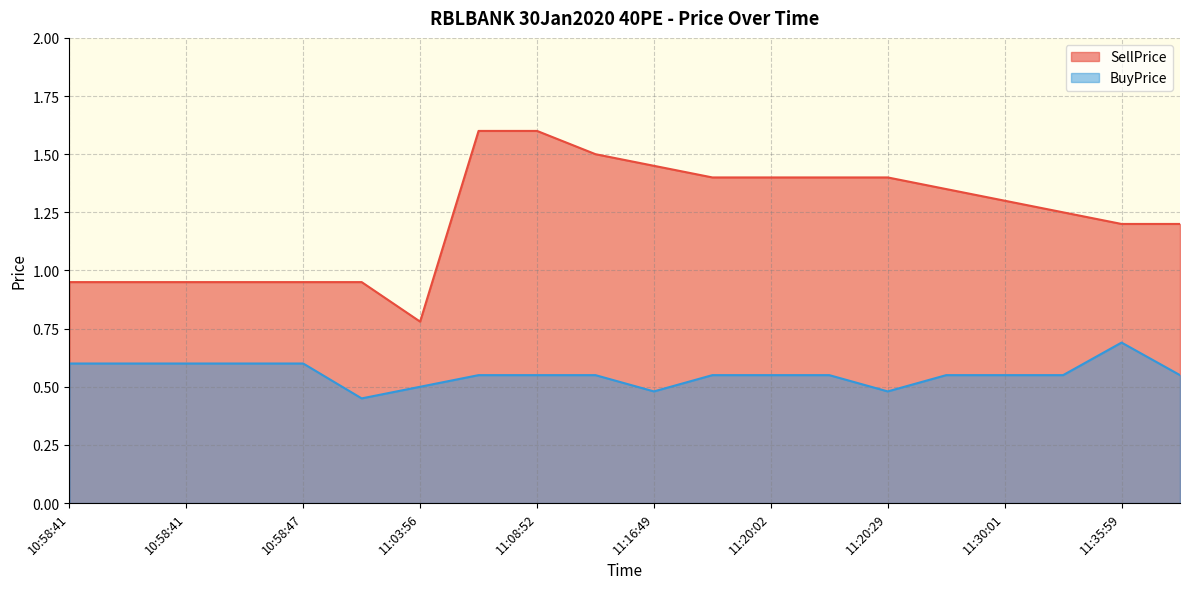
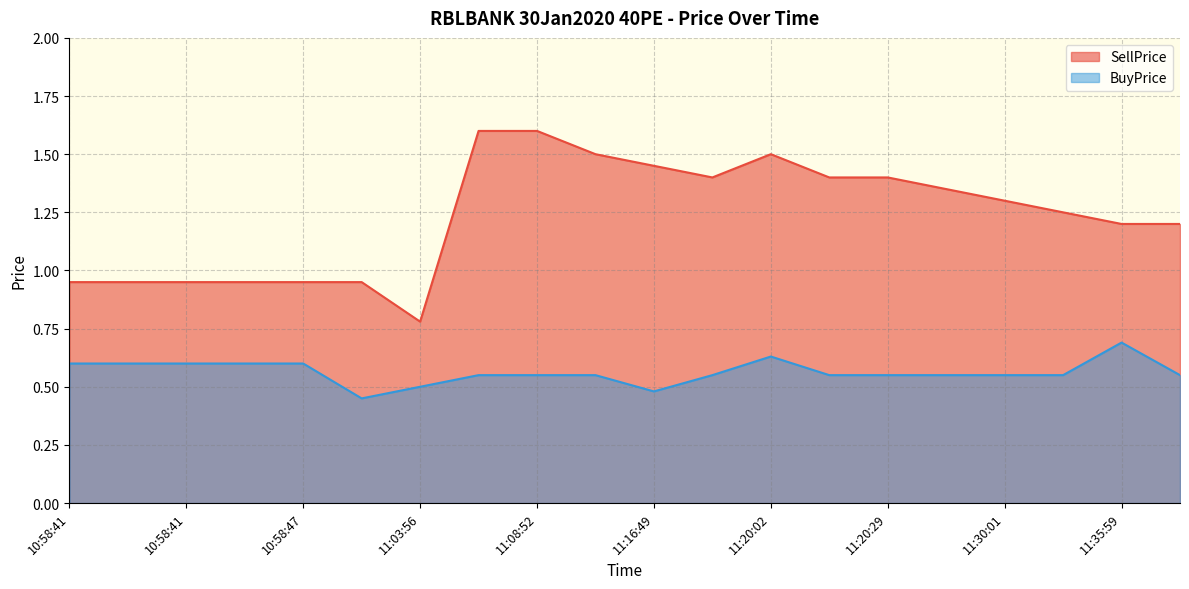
  {
    "SellPrice": {
      "10:58:47": 0.95,
      "11:03:56": 0.78,
      "11:08:52": 1.6,
      "11:16:49": 1.45,
-     "11:20:02": 1.4,
+     "11:20:02": 1.5,
      "11:20:29": 1.4,
      "11:30:01": 1.3,
      "11:35:59": 1.2
    },
    "BuyPrice": {
      "10:58:47": 0.60,
      "11:03:56": 0.50,
      "11:08:52": 0.55,
      "11:16:49": 0.48,
-     "11:20:02": 0.55,
-     "11:20:29": 0.48,
+     "11:20:02": 0.63,
+     "11:20:29": 0.55,
      "11:30:01": 0.55,
      "11:35:59": 0.69
    }
  }
